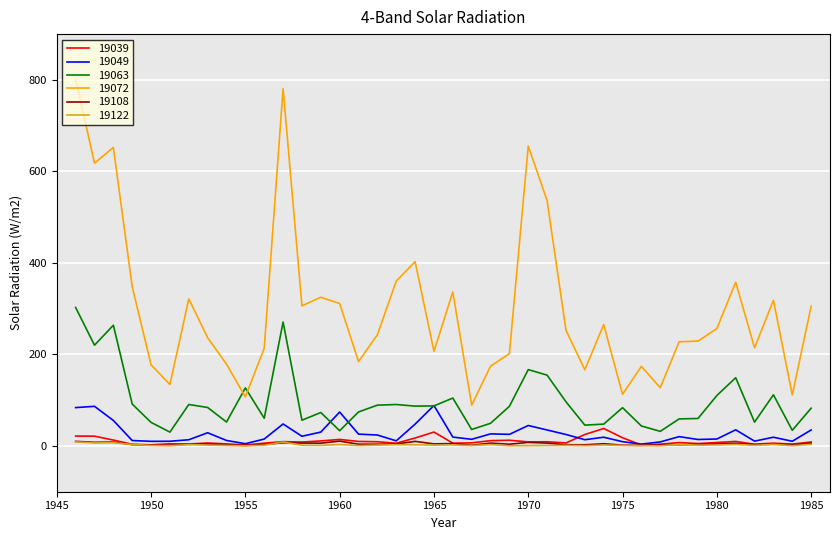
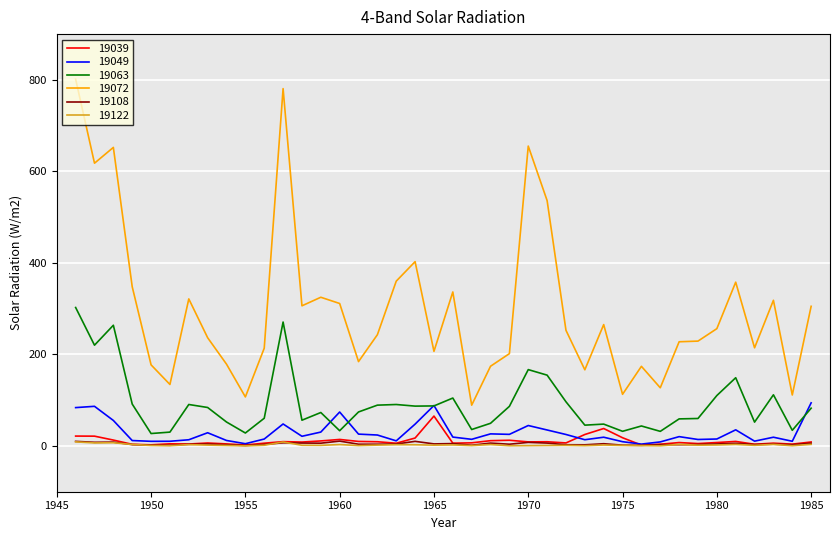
  {
    "19039": {
-     "1965": 30,
+     "1965": 70,
      "1975": 20
    },
    "19049": {
      "1950": 10,
      "1960": 70,
      "1970": 40,
      "1975": 10,
      "1980": 20,
-     "1985": 30
+     "1985": 90
    },
    "19063": {
-     "1950": 50,
-     "1955": 130,
+     "1950": 30,
+     "1955": 30,
      "1960": 30,
      "1970": 170,
-     "1975": 80,
+     "1975": 30,
      "1980": 110,
      "1985": 80
    }
  }
